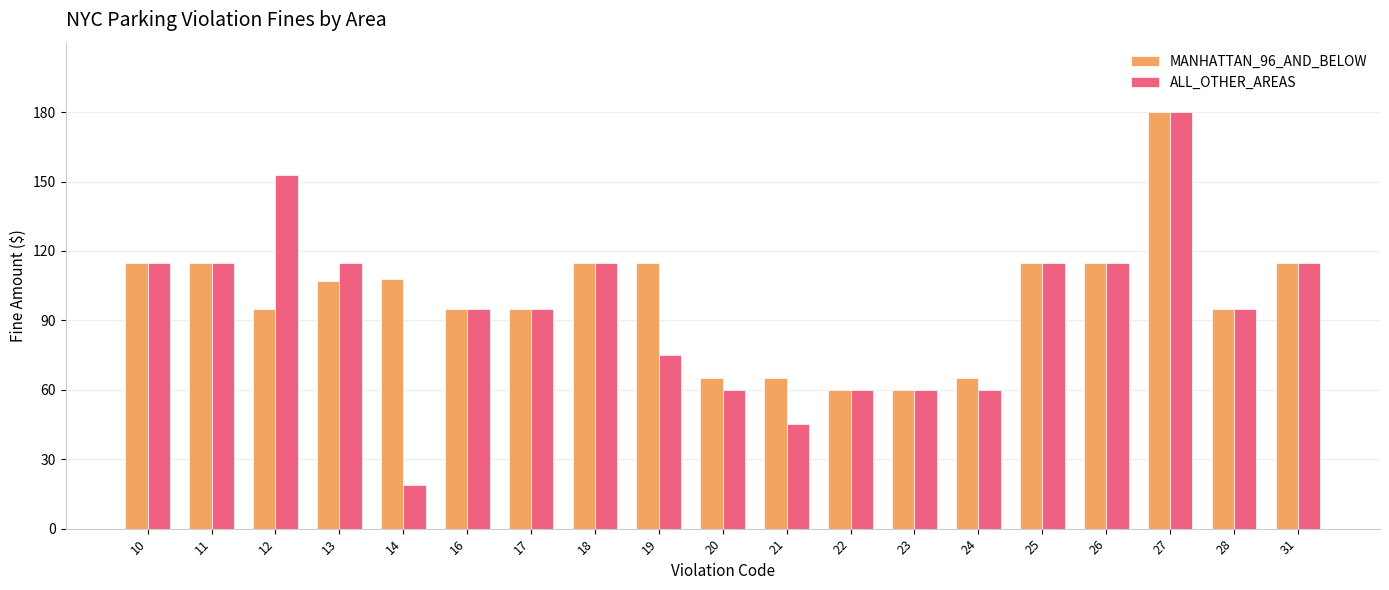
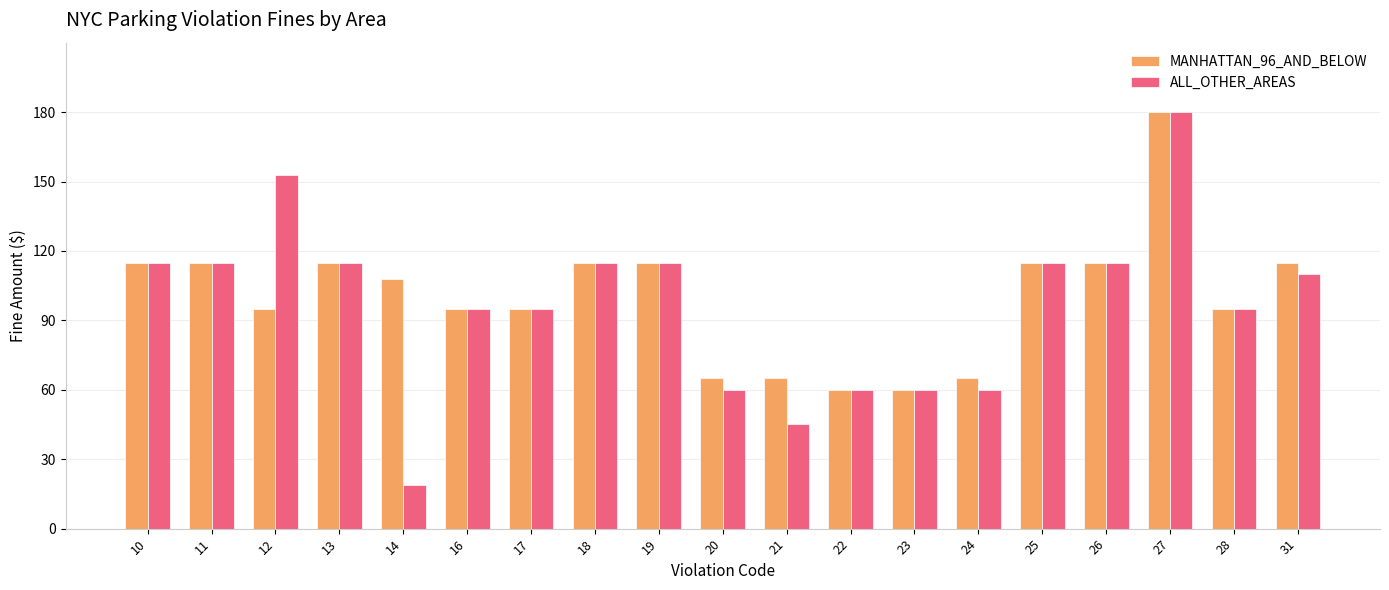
  {
    "MANHATTAN_96_AND_BELOW": {
      "10": 115,
      "11": 115,
      "12": 95,
-     "13": 107,
+     "13": 115,
      "14": 108,
      "16": 95,
      "17": 95,
      "18": 115,
      "19": 115,
      "20": 65,
      "21": 65,
      "22": 60,
      "23": 60,
      "24": 65,
      "25": 115,
      "26": 115,
      "27": 180,
      "28": 95,
      "31": 115
    },
    "ALL_OTHER_AREAS": {
      "10": 115,
      "11": 115,
      "12": 153,
      "13": 115,
      "14": 19,
      "16": 95,
      "17": 95,
      "18": 115,
-     "19": 75,
+     "19": 115,
      "20": 60,
      "21": 45,
      "22": 60,
      "23": 60,
      "24": 60,
      "25": 115,
      "26": 115,
      "27": 180,
      "28": 95,
-     "31": 115
+     "31": 110
    }
  }
